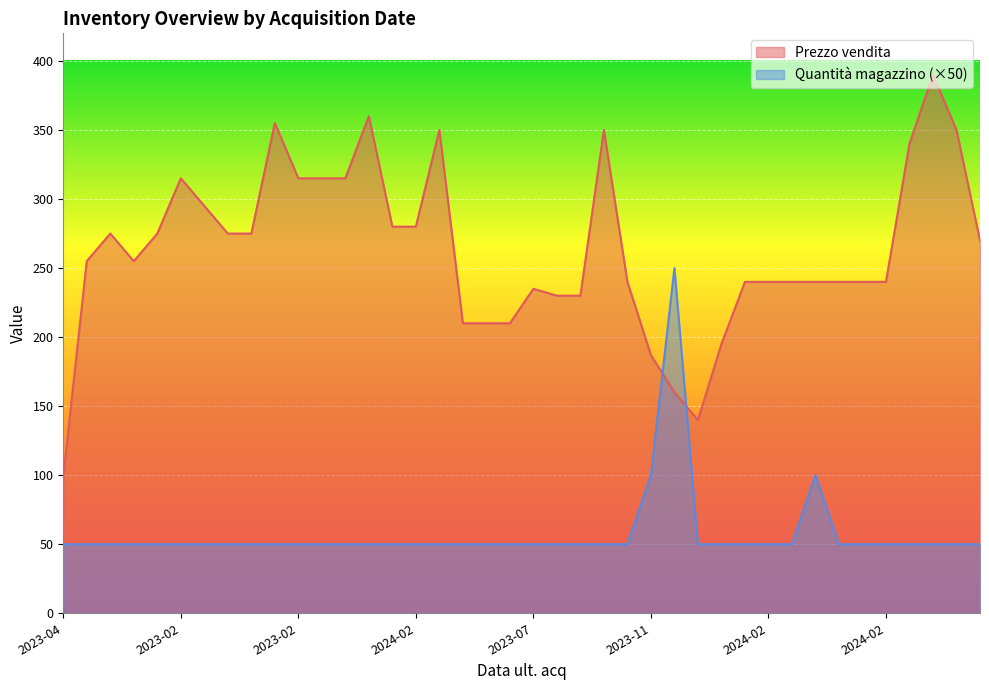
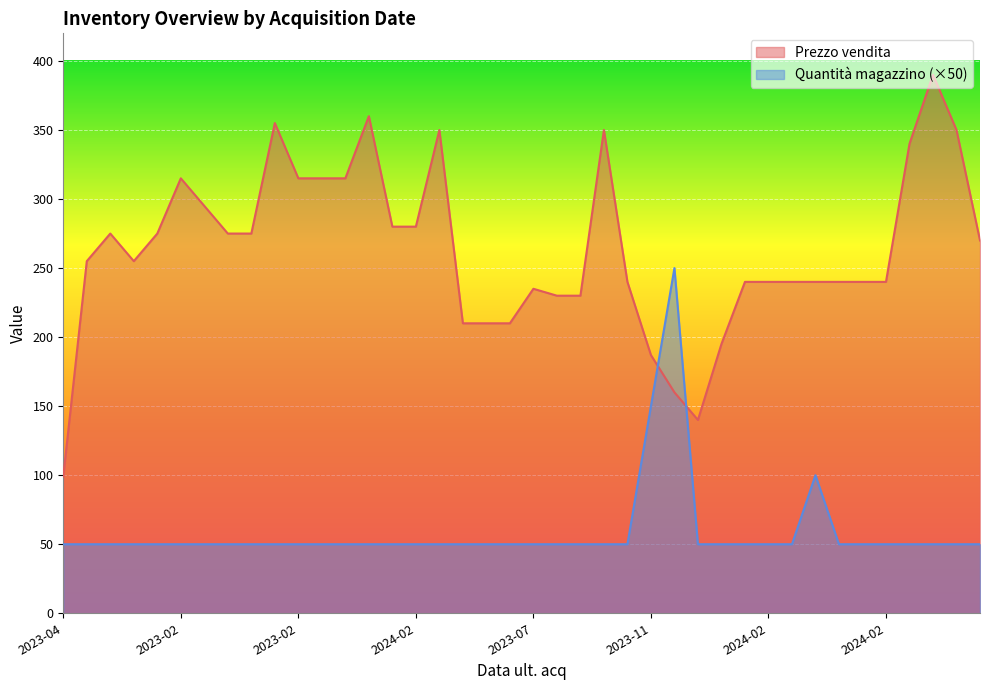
  {
    "Prezzo vendita": {
      "2023-04": 99,
      "2023-07": 235,
      "2023-11": 187
    },
    "Quantità magazzino (×50)": {
      "2023-04": 50,
      "2023-07": 50,
-     "2023-11": 100
+     "2023-11": 150
    }
  }
